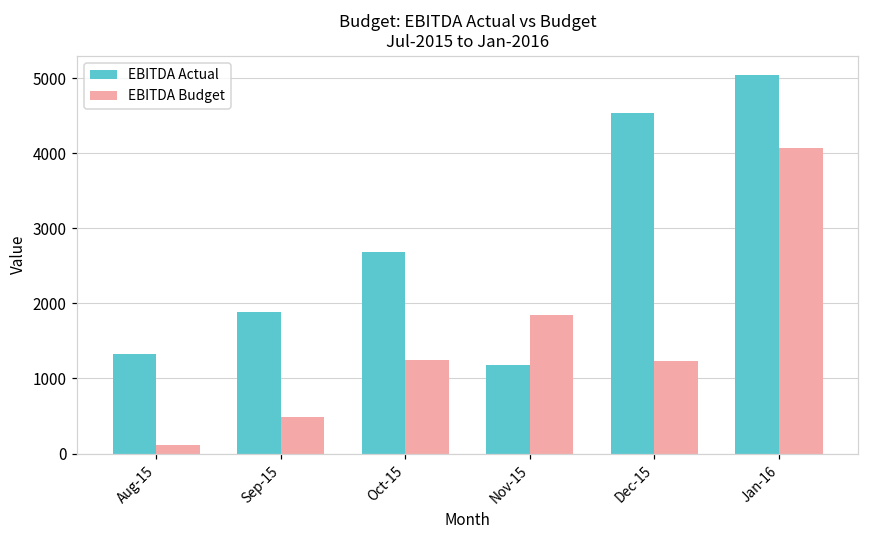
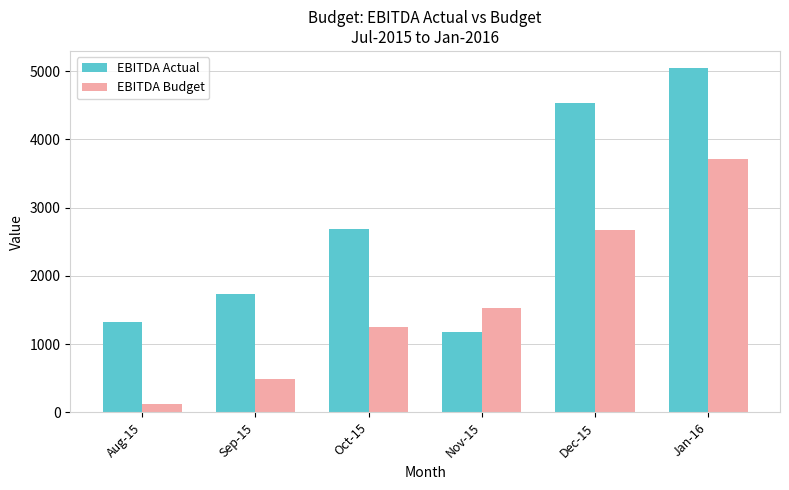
  {
    "EBITDA Actual": {
      "Aug-15": 1300,
-     "Sep-15": 1900,
+     "Sep-15": 1700,
      "Oct-15": 2700,
      "Nov-15": 1200,
      "Dec-15": 4500,
      "Jan-16": 5000
    },
    "EBITDA Budget": {
      "Aug-15": 100,
      "Sep-15": 500,
      "Oct-15": 1200,
-     "Nov-15": 1800,
-     "Dec-15": 1200,
-     "Jan-16": 4100
+     "Nov-15": 1500,
+     "Dec-15": 2700,
+     "Jan-16": 3700
    }
  }
